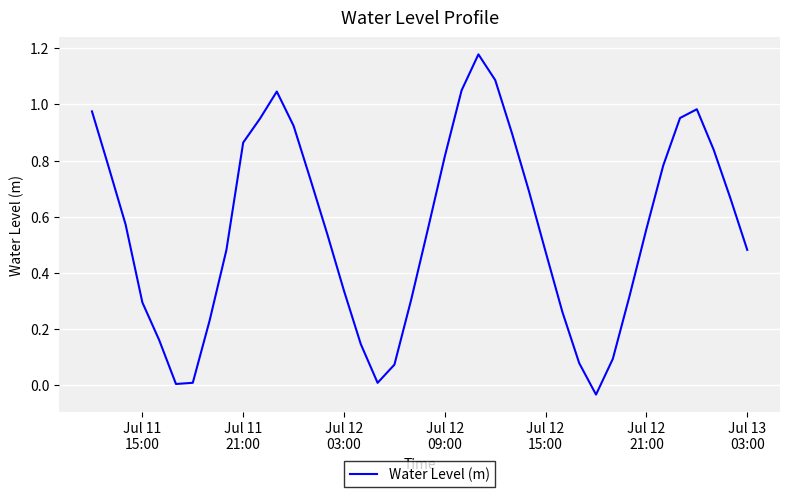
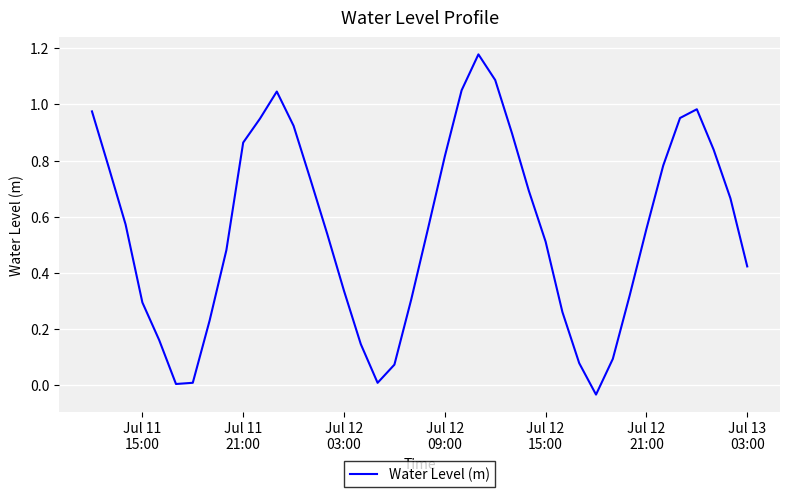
  {
    "Jul 11 15:00": 0.29,
    "Jul 11 21:00": 0.86,
    "Jul 12 03:00": 0.34,
    "Jul 12 09:00": 0.81,
-   "Jul 12 15:00": 0.47,
+   "Jul 12 15:00": 0.51,
    "Jul 12 21:00": 0.56,
-   "Jul 13 03:00": 0.48
+   "Jul 13 03:00": 0.42
  }
